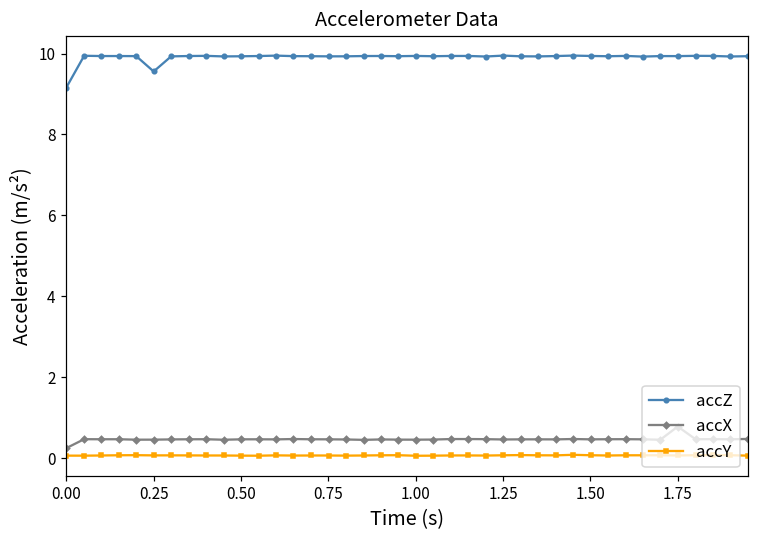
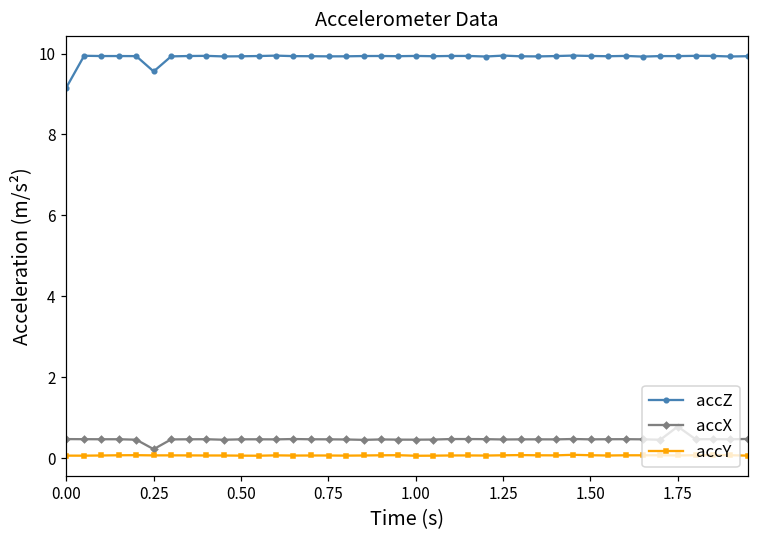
  {
    "accZ": {
      "0.00": 9.2,
      "0.25": 9.6,
      "1.75": 9.9
    },
    "accX": {
-     "0.00": 0.2,
-     "0.25": 0.5
+     "0.00": 0.5,
+     "0.25": 0.2
    },
    "accY": {
      "0.00": 0.1,
      "0.25": 0.1
    }
  }
